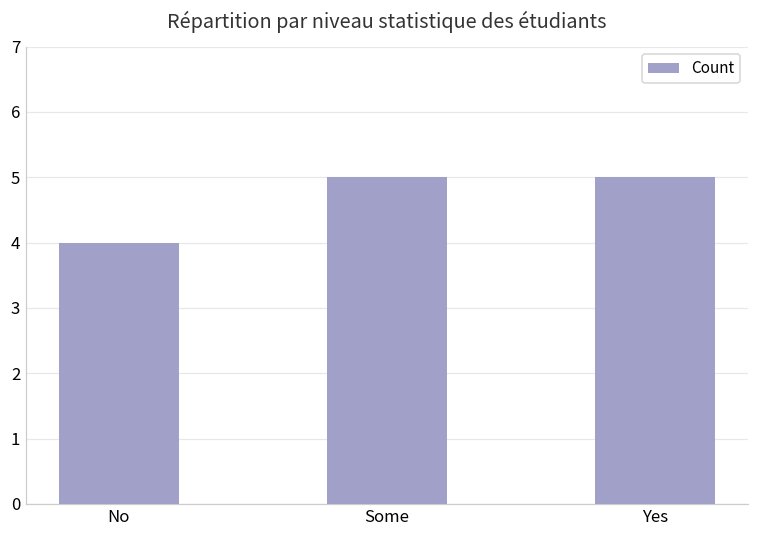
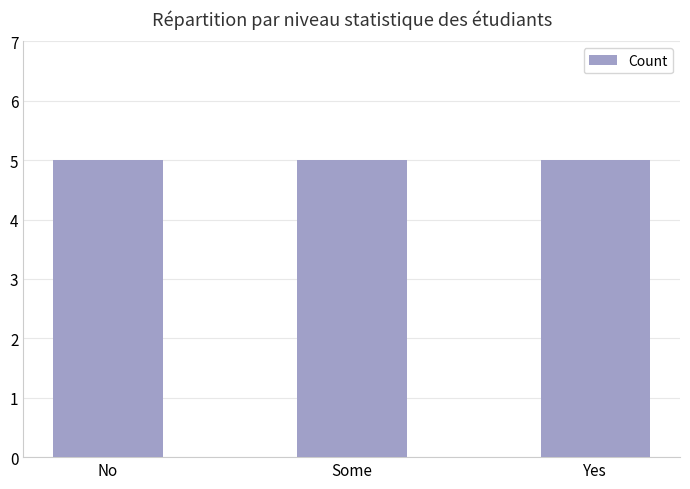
  {
-   "No": 4,
+   "No": 5,
    "Some": 5,
    "Yes": 5
  }
